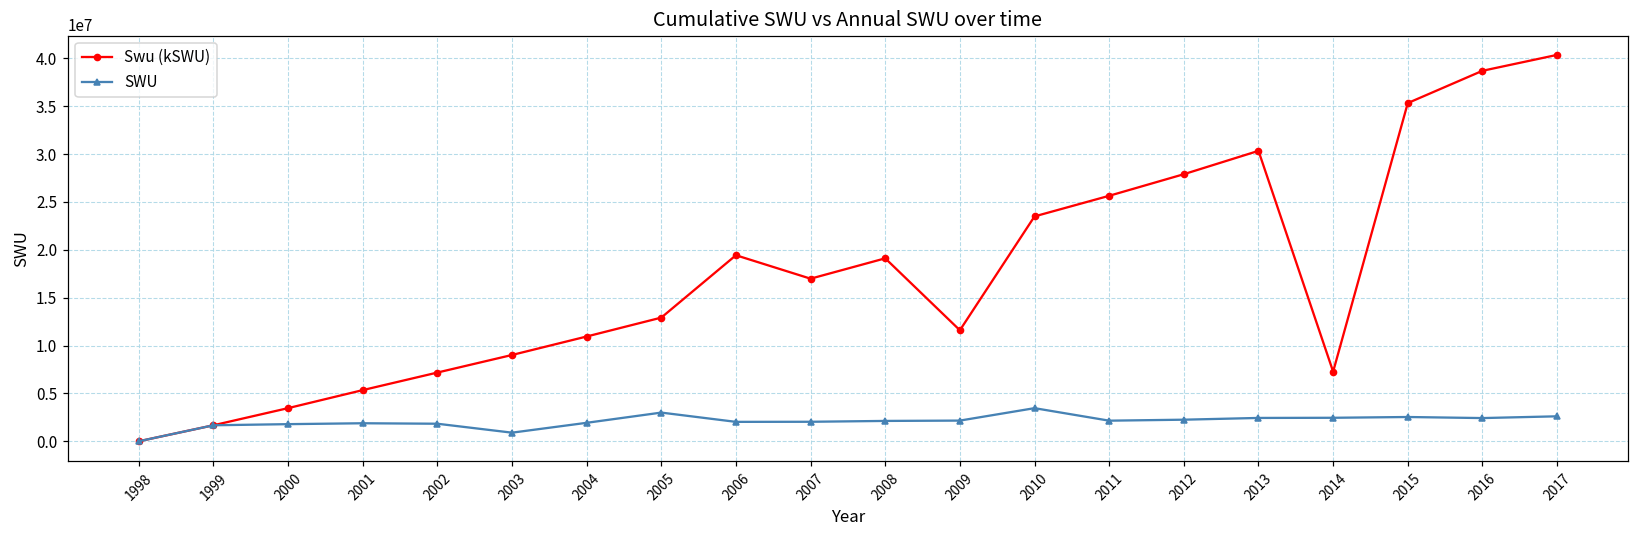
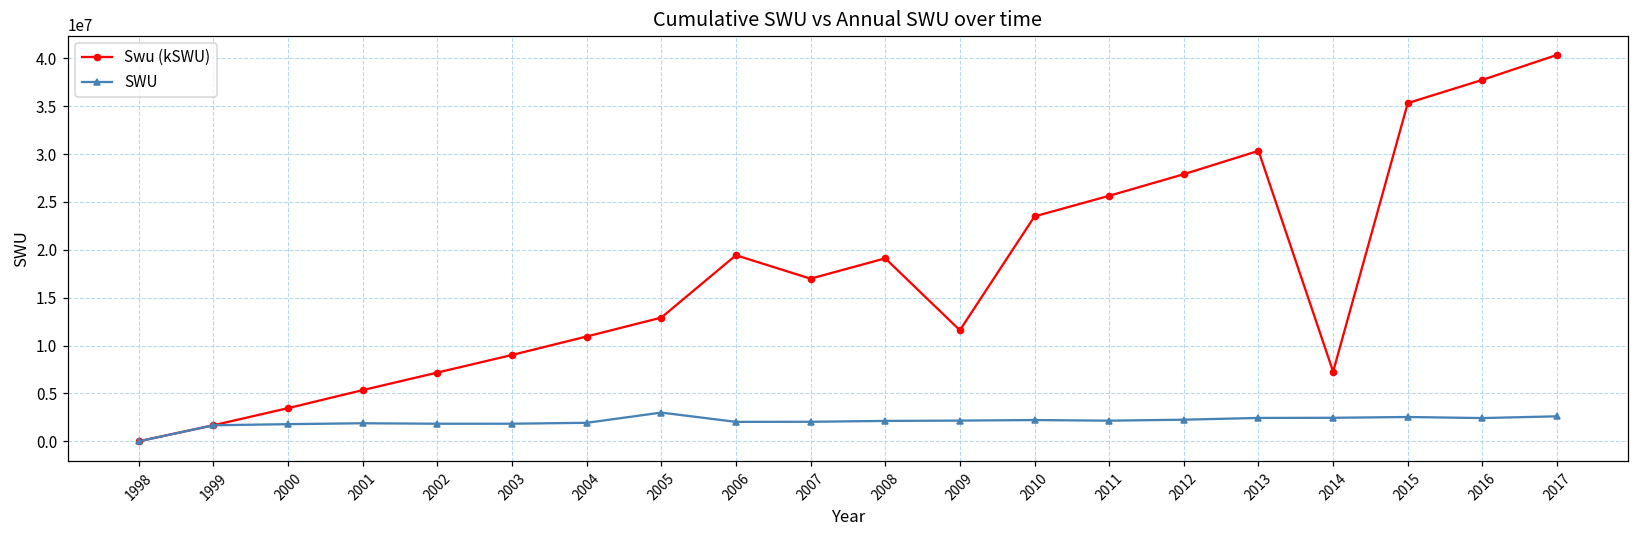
  {
    "Swu (kSWU)": {
      "2000": 3000000,
      "2001": 5000000,
      "2002": 7000000,
      "2003": 9000000,
      "2004": 11000000,
      "2005": 13000000,
      "2006": 19000000,
      "2007": 17000000,
      "2008": 19000000,
      "2009": 12000000,
      "2010": 23000000,
      "2011": 26000000,
      "2012": 28000000,
      "2013": 30000000,
      "2014": 7000000,
      "2015": 35000000,
-     "2016": 39000000,
+     "2016": 38000000,
      "2017": 40000000
    },
    "SWU": {
      "2000": 2000000,
      "2001": 2000000,
      "2002": 2000000,
-     "2003": 1000000,
+     "2003": 2000000,
      "2004": 2000000,
      "2005": 3000000,
      "2006": 2000000,
      "2007": 2000000,
      "2008": 2000000,
      "2009": 2000000,
-     "2010": 3000000,
+     "2010": 2000000,
      "2011": 2000000,
      "2012": 2000000,
      "2013": 2000000,
      "2014": 2000000,
      "2015": 3000000,
      "2016": 2000000,
      "2017": 3000000
    }
  }
